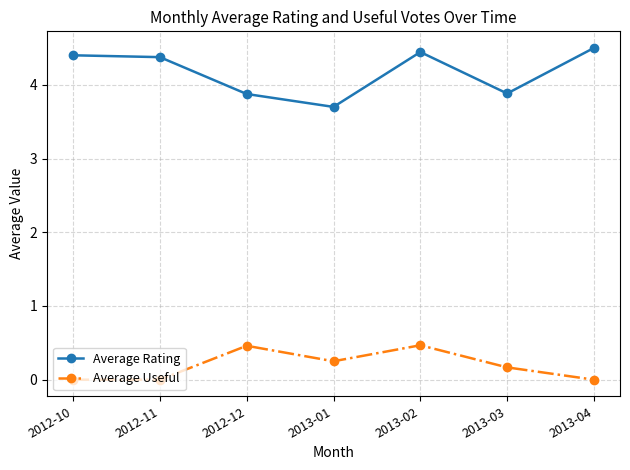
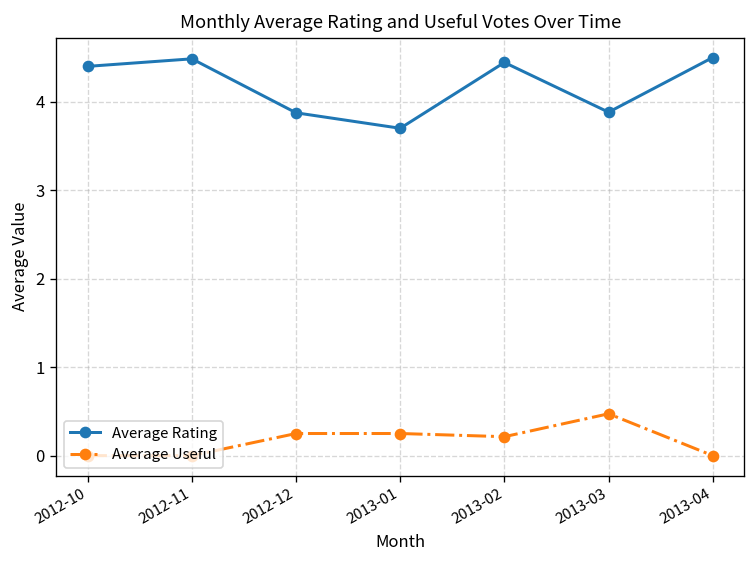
  {
    "Average Rating": {
      "2012-10": 4.4,
-     "2012-11": 4.4,
+     "2012-11": 4.5,
      "2012-12": 3.9,
      "2013-01": 3.7,
      "2013-02": 4.4,
      "2013-03": 3.9,
      "2013-04": 4.5
    },
    "Average Useful": {
-     "2012-12": 0.5,
+     "2012-12": 0.3,
      "2013-01": 0.3,
-     "2013-02": 0.5,
-     "2013-03": 0.2,
+     "2013-02": 0.2,
+     "2013-03": 0.5,
      "2013-04": 0.0
    }
  }
